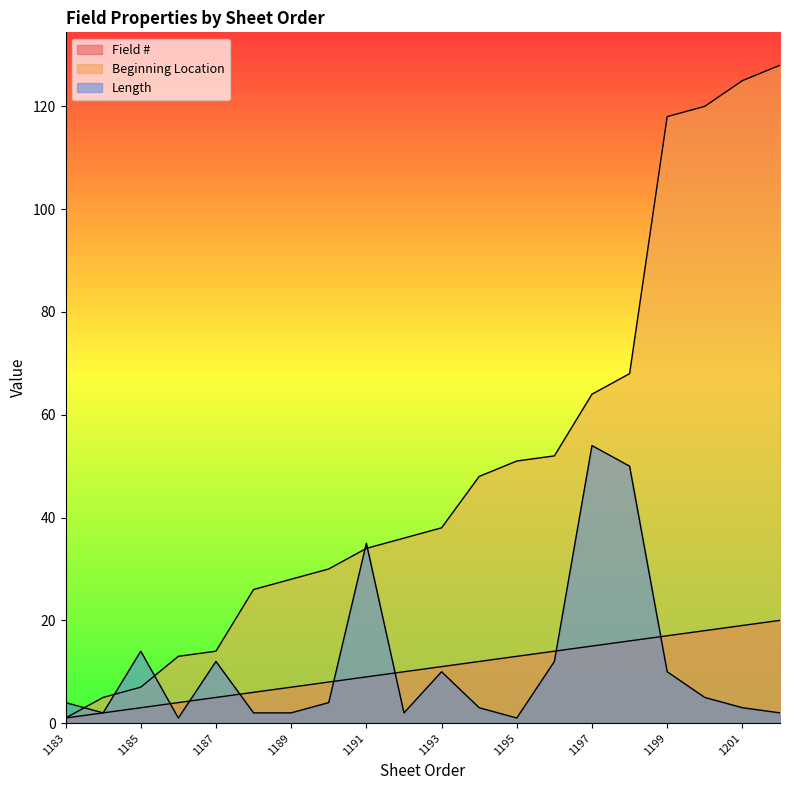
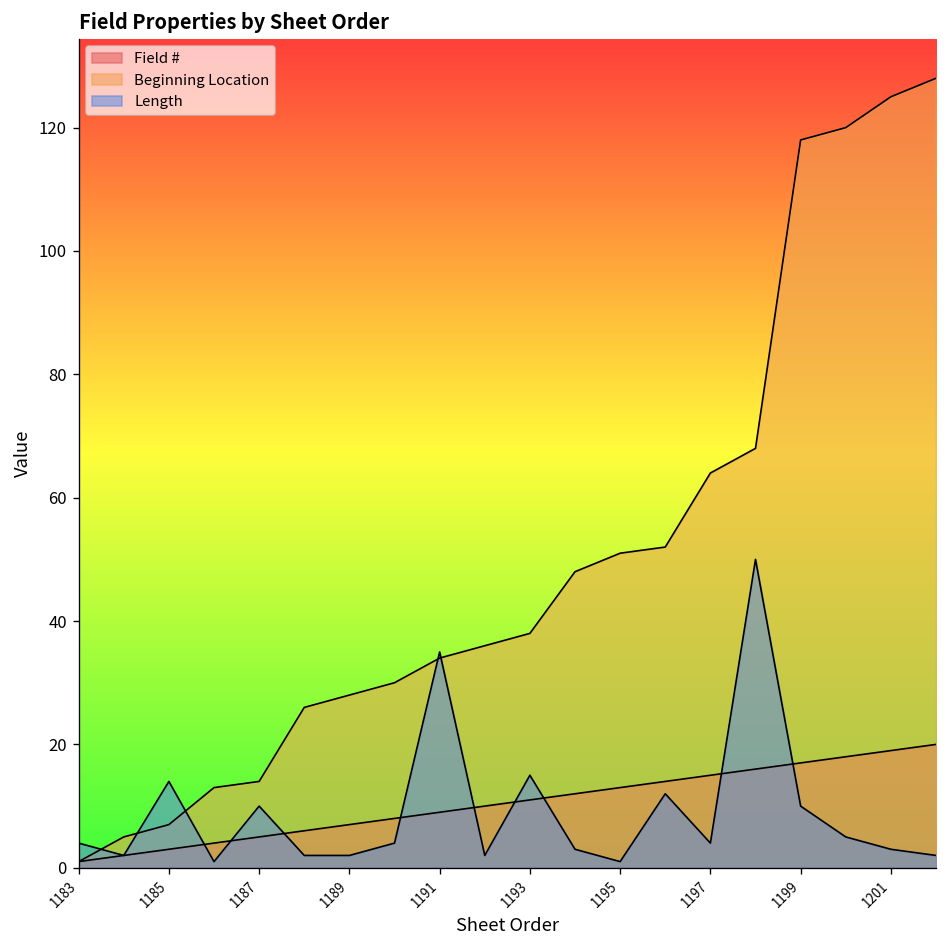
  {
    "Length": {
      "1183": 4,
      "1185": 14,
-     "1187": 12,
+     "1187": 10,
      "1189": 2,
      "1191": 35,
-     "1193": 10,
+     "1193": 15,
      "1195": 1,
-     "1197": 54,
+     "1197": 4,
      "1199": 10,
      "1201": 3
    }
  }
